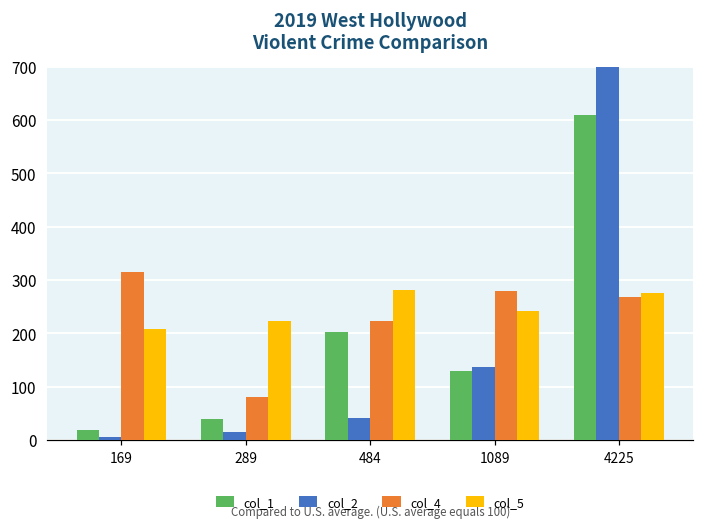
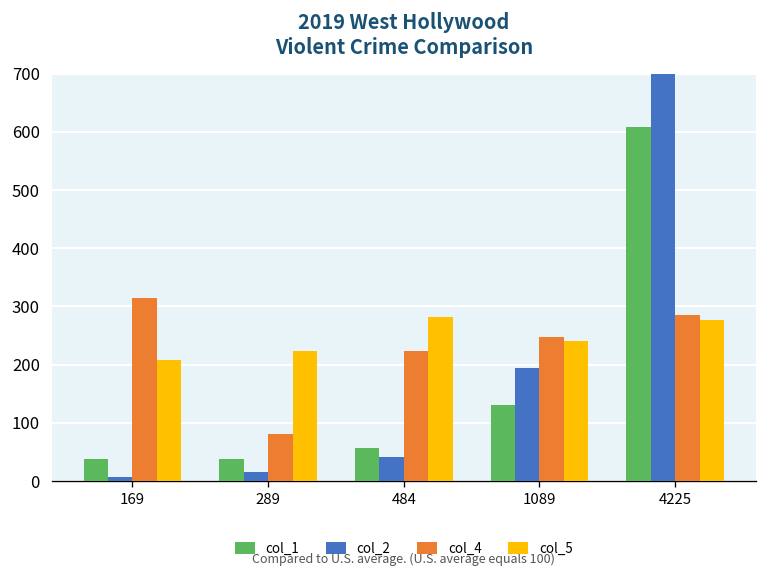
  {
    "col_1": {
-     "169": 20,
+     "169": 40,
      "289": 40,
-     "484": 200,
+     "484": 60,
      "1089": 130,
      "4225": 610
    },
    "col_2": {
      "169": 10,
      "289": 20,
      "484": 40,
-     "1089": 140
+     "1089": 190
    },
    "col_4": {
      "169": 310,
      "289": 80,
      "484": 220,
-     "1089": 280,
-     "4225": 270
+     "1089": 250,
+     "4225": 280
    },
    "col_5": {
      "169": 210,
      "289": 220,
      "484": 280,
      "1089": 240,
      "4225": 280
    }
  }
